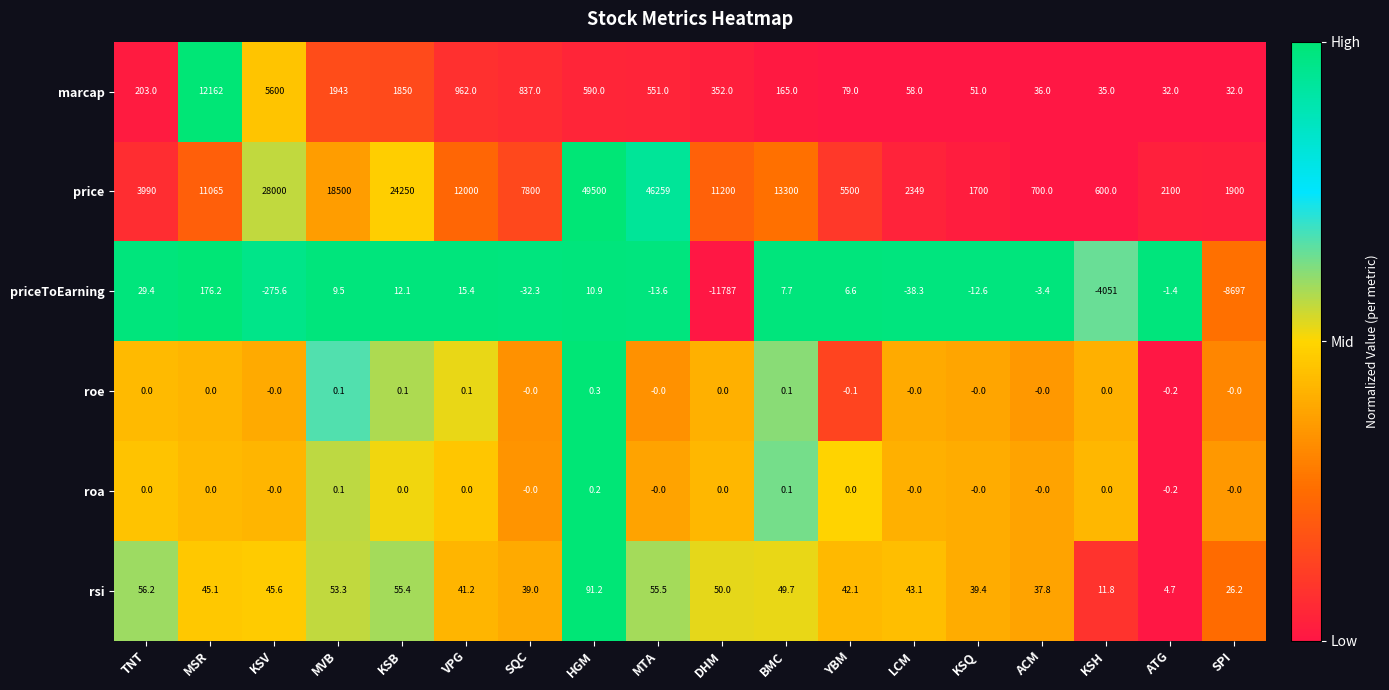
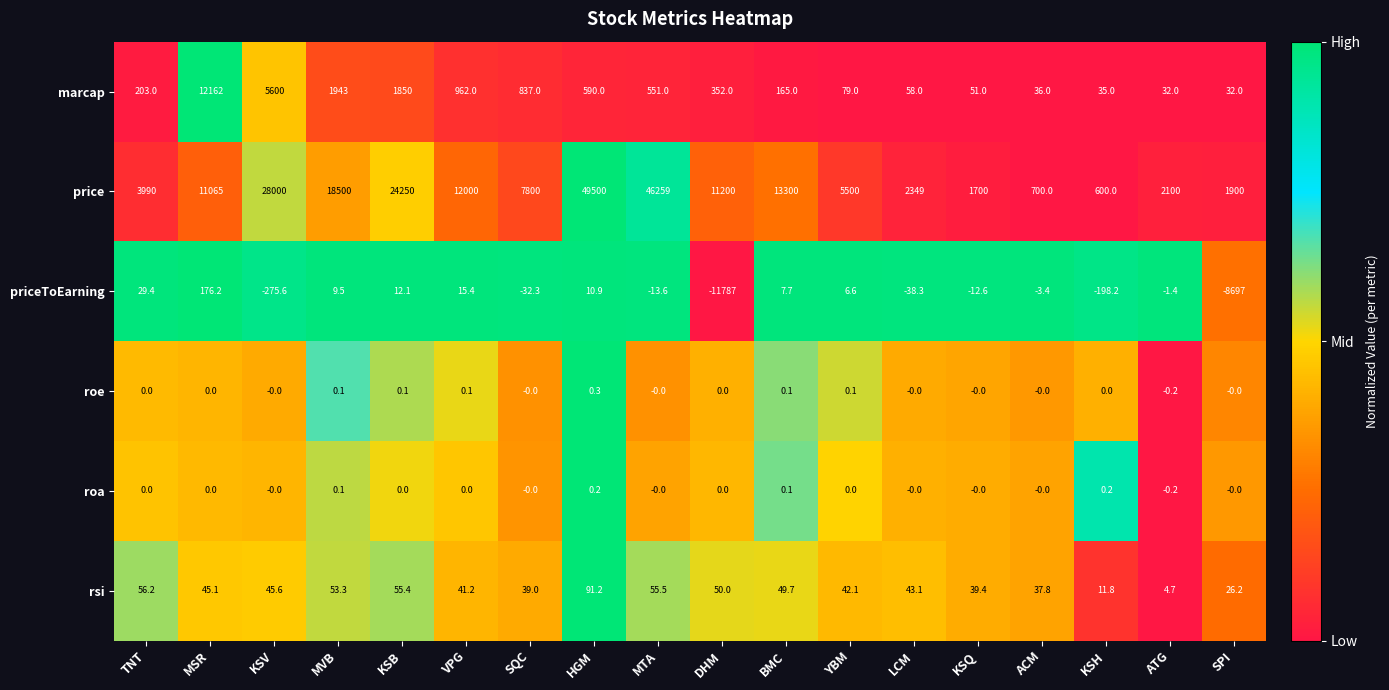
  {
    "marcap": {
      "TNT": 203.0,
      "MSR": 12162,
      "KSV": 5600,
      "MVB": 1943,
      "KSB": 1850,
      "VPG": 962.0,
      "SQC": 837.0,
      "HGM": 590.0,
      "MTA": 551.0,
      "DHM": 352.0,
      "BMC": 165.0,
      "YBM": 79.0,
      "LCM": 58.0,
      "KSQ": 51.0,
      "ACM": 36.0,
      "KSH": 35.0,
      "ATG": 32.0,
      "SPI": 32.0
    },
    "price": {
      "TNT": 3990,
      "MSR": 11065,
      "KSV": 28000,
      "MVB": 18500,
      "KSB": 24250,
      "VPG": 12000,
      "SQC": 7800,
      "HGM": 49500,
      "MTA": 46259,
      "DHM": 11200,
      "BMC": 13300,
      "YBM": 5500,
      "LCM": 2349,
      "KSQ": 1700,
      "ACM": 700.0,
      "KSH": 600.0,
      "ATG": 2100,
      "SPI": 1900
    },
    "priceToEarning": {
      "TNT": 29.4,
      "MSR": 176.2,
      "KSV": -275.6,
      "MVB": 9.5,
      "KSB": 12.1,
      "VPG": 15.4,
      "SQC": -32.3,
      "HGM": 10.9,
      "MTA": -13.6,
      "DHM": -11787,
      "BMC": 7.7,
      "YBM": 6.6,
      "LCM": -38.3,
      "KSQ": -12.6,
      "ACM": -3.4,
-     "KSH": -4051,
+     "KSH": -198.2,
      "ATG": -1.4,
      "SPI": -8697
    },
    "roe": {
      "TNT": 0.0,
      "MSR": 0.0,
      "KSV": -0.0,
      "MVB": 0.1,
      "KSB": 0.1,
      "VPG": 0.1,
      "SQC": -0.0,
      "HGM": 0.3,
      "MTA": -0.0,
      "DHM": 0.0,
      "BMC": 0.1,
-     "YBM": -0.1,
+     "YBM": 0.1,
      "LCM": -0.0,
      "KSQ": -0.0,
      "ACM": -0.0,
      "KSH": 0.0,
      "ATG": -0.2,
      "SPI": -0.0
    },
    "roa": {
      "TNT": 0.0,
      "MSR": 0.0,
      "KSV": -0.0,
      "MVB": 0.1,
      "KSB": 0.0,
      "VPG": 0.0,
      "SQC": -0.0,
      "HGM": 0.2,
      "MTA": -0.0,
      "DHM": 0.0,
      "BMC": 0.1,
      "YBM": 0.0,
      "LCM": -0.0,
      "KSQ": -0.0,
      "ACM": -0.0,
-     "KSH": 0.0,
+     "KSH": 0.2,
      "ATG": -0.2,
      "SPI": -0.0
    },
    "rsi": {
      "TNT": 56.2,
      "MSR": 45.1,
      "KSV": 45.6,
      "MVB": 53.3,
      "KSB": 55.4,
      "VPG": 41.2,
      "SQC": 39.0,
      "HGM": 91.2,
      "MTA": 55.5,
      "DHM": 50.0,
      "BMC": 49.7,
      "YBM": 42.1,
      "LCM": 43.1,
      "KSQ": 39.4,
      "ACM": 37.8,
      "KSH": 11.8,
      "ATG": 4.7,
      "SPI": 26.2
    }
  }
